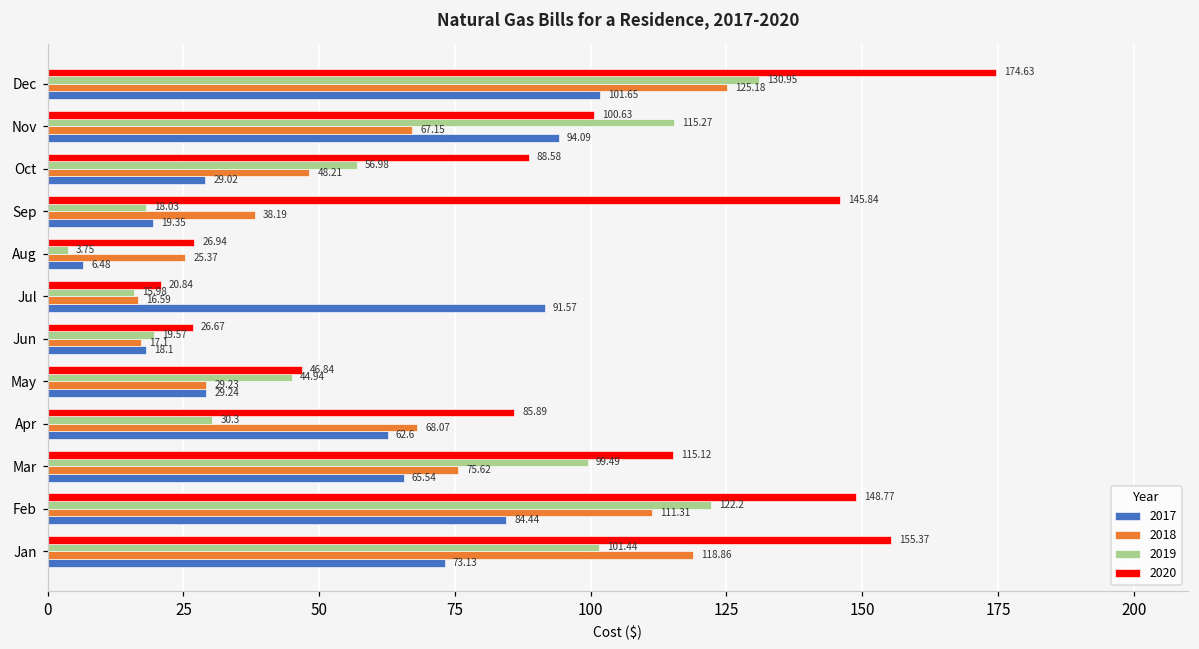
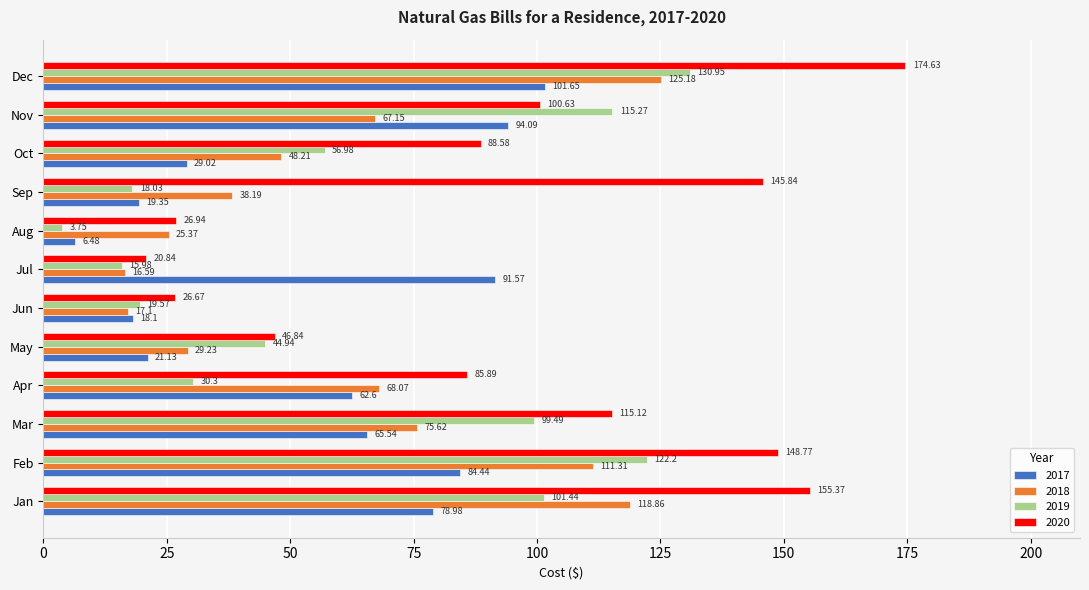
  {
    "2017": {
      "Dec": 101.65,
      "Nov": 94.09,
      "Oct": 29.02,
      "Sep": 19.35,
      "Aug": 6.48,
      "Jul": 91.57,
-     "May": 29.24,
+     "May": 21.13,
      "Apr": 62.6,
      "Mar": 65.54,
      "Feb": 84.44,
-     "Jan": 73.13
+     "Jan": 78.98
    },
    "2018": {
      "Dec": 125.18,
      "Nov": 67.15,
      "Oct": 48.21,
      "Sep": 38.19,
      "Aug": 25.37,
      "May": 29.23,
      "Apr": 68.07,
      "Mar": 75.62,
      "Feb": 111.31,
      "Jan": 118.86
    },
    "2019": {
      "Dec": 130.95,
      "Nov": 115.27,
      "Oct": 56.98,
      "Sep": 18.03,
      "Aug": 3.75,
      "Jun": 19.57,
      "May": 44.94,
      "Apr": 30.3,
      "Mar": 99.49,
      "Feb": 122.2,
      "Jan": 101.44
    },
    "2020": {
      "Dec": 174.63,
      "Nov": 100.63,
      "Oct": 88.58,
      "Sep": 145.84,
      "Aug": 26.94,
      "Jul": 20.84,
      "Jun": 26.67,
      "May": 46.84,
      "Apr": 85.89,
      "Mar": 115.12,
      "Feb": 148.77,
      "Jan": 155.37
    }
  }
